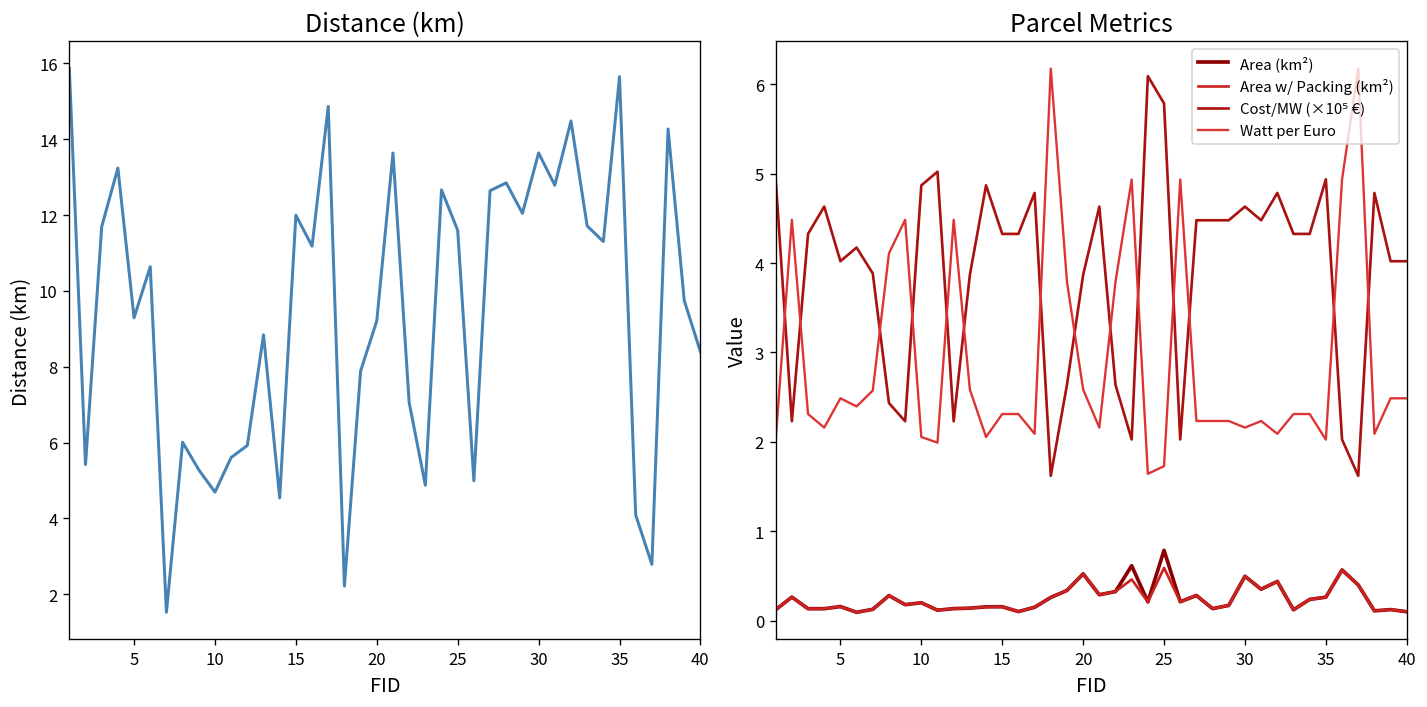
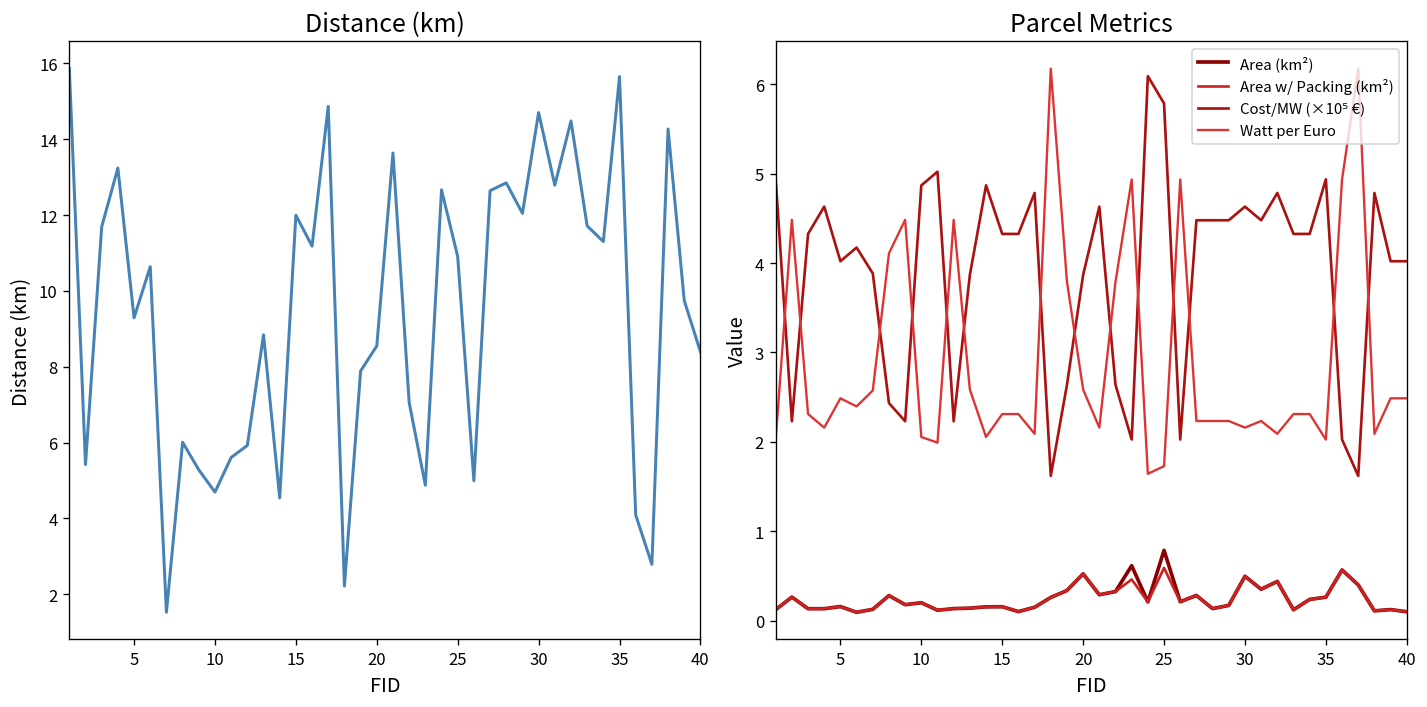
  {
    "Distance (km)": {
      "5": 9.3,
      "10": 4.7,
      "15": 12.0,
-     "20": 9.2,
-     "25": 11.6,
-     "30": 13.6,
+     "20": 8.5,
+     "25": 10.9,
+     "30": 14.7,
      "35": 15.7,
      "40": 8.4
    }
  }
